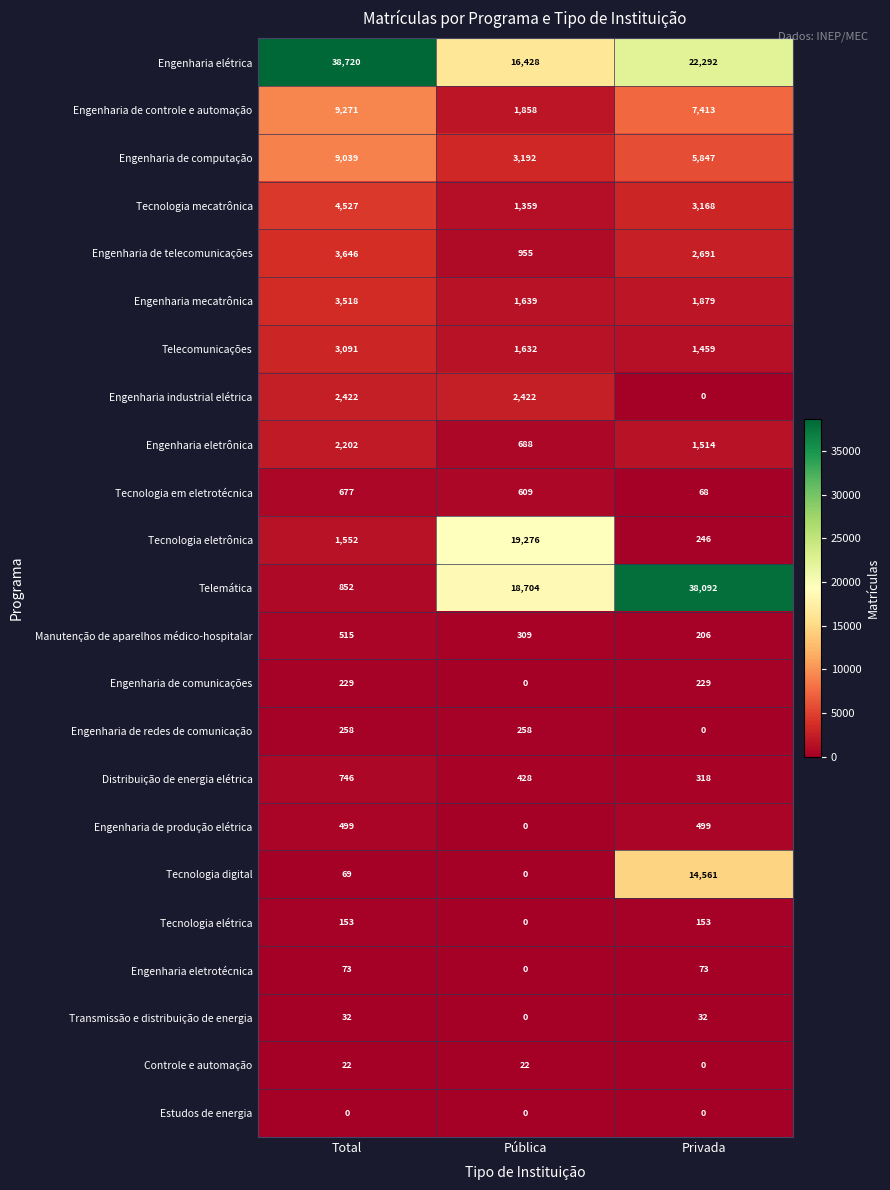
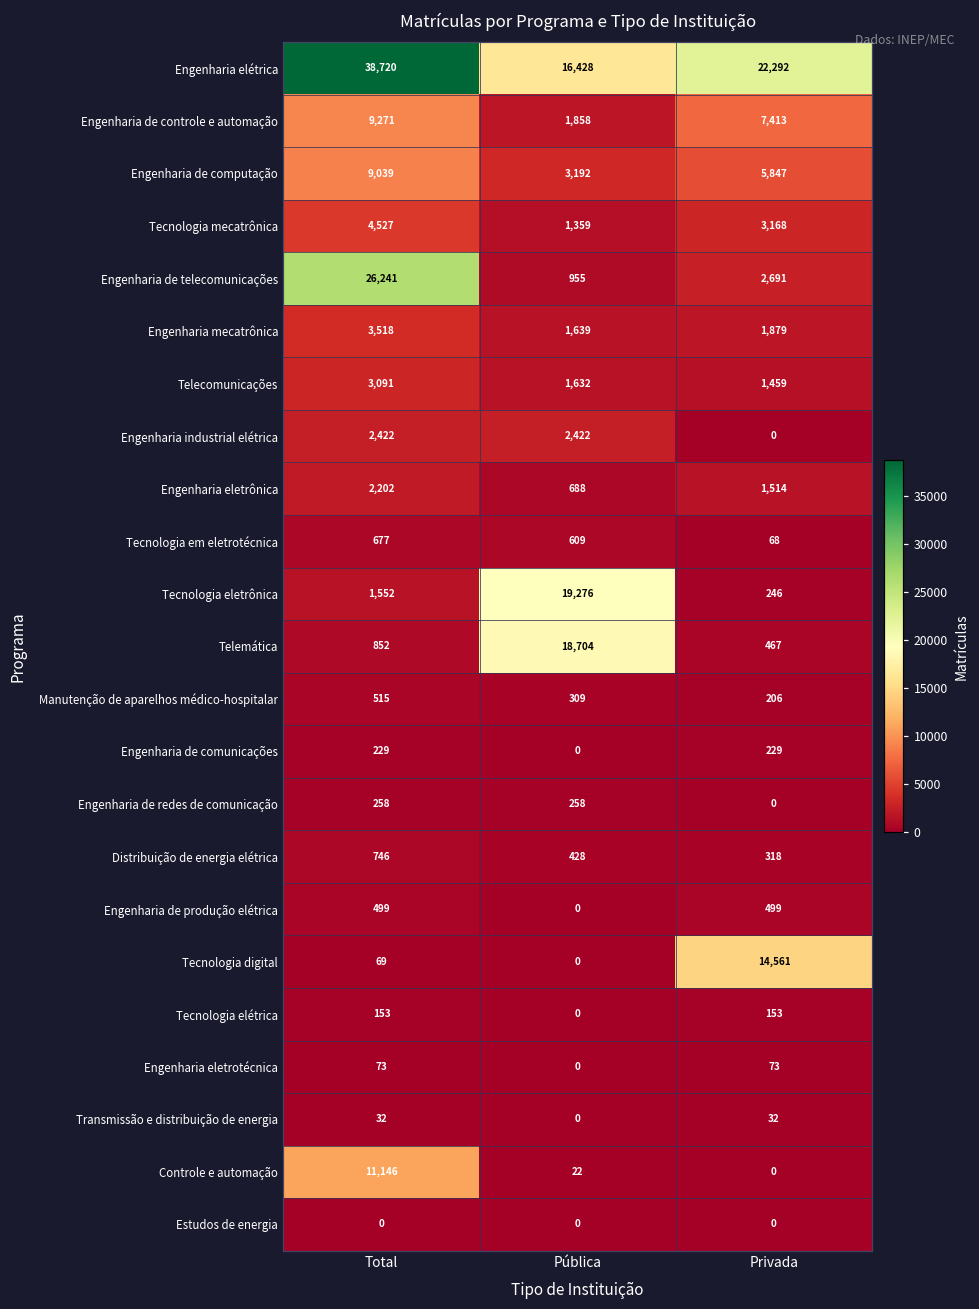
  {
    "Engenharia elétrica": {
      "Total": "38,720",
      "Pública": "16,428",
      "Privada": "22,292"
    },
    "Engenharia de controle e automação": {
      "Total": "9,271",
      "Pública": "1,858",
      "Privada": "7,413"
    },
    "Engenharia de computação": {
      "Total": "9,039",
      "Pública": "3,192",
      "Privada": "5,847"
    },
    "Tecnologia mecatrônica": {
      "Total": "4,527",
      "Pública": "1,359",
      "Privada": "3,168"
    },
    "Engenharia de telecomunicações": {
-     "Total": "3,646",
+     "Total": "26,241",
      "Pública": "955",
      "Privada": "2,691"
    },
    "Engenharia mecatrônica": {
      "Total": "3,518",
      "Pública": "1,639",
      "Privada": "1,879"
    },
    "Telecomunicações": {
      "Total": "3,091",
      "Pública": "1,632",
      "Privada": "1,459"
    },
    "Engenharia industrial elétrica": {
      "Total": "2,422",
      "Pública": "2,422",
      "Privada": "0"
    },
    "Engenharia eletrônica": {
      "Total": "2,202",
      "Pública": "688",
      "Privada": "1,514"
    },
    "Tecnologia em eletrotécnica": {
      "Total": "677",
      "Pública": "609",
      "Privada": "68"
    },
    "Tecnologia eletrônica": {
      "Total": "1,552",
      "Pública": "19,276",
      "Privada": "246"
    },
    "Telemática": {
      "Total": "852",
      "Pública": "18,704",
-     "Privada": "38,092"
+     "Privada": "467"
    },
    "Manutenção de aparelhos médico-hospitalar": {
      "Total": "515",
      "Pública": "309",
      "Privada": "206"
    },
    "Engenharia de comunicações": {
      "Total": "229",
      "Pública": "0",
      "Privada": "229"
    },
    "Engenharia de redes de comunicação": {
      "Total": "258",
      "Pública": "258",
      "Privada": "0"
    },
    "Distribuição de energia elétrica": {
      "Total": "746",
      "Pública": "428",
      "Privada": "318"
    },
    "Engenharia de produção elétrica": {
      "Total": "499",
      "Pública": "0",
      "Privada": "499"
    },
    "Tecnologia digital": {
      "Total": "69",
      "Pública": "0",
      "Privada": "14,561"
    },
    "Tecnologia elétrica": {
      "Total": "153",
      "Pública": "0",
      "Privada": "153"
    },
    "Engenharia eletrotécnica": {
      "Total": "73",
      "Pública": "0",
      "Privada": "73"
    },
    "Transmissão e distribuição de energia": {
      "Total": "32",
      "Pública": "0",
      "Privada": "32"
    },
    "Controle e automação": {
-     "Total": "22",
+     "Total": "11,146",
      "Pública": "22",
      "Privada": "0"
    },
    "Estudos de energia": {
      "Total": "0",
      "Pública": "0",
      "Privada": "0"
    }
  }
